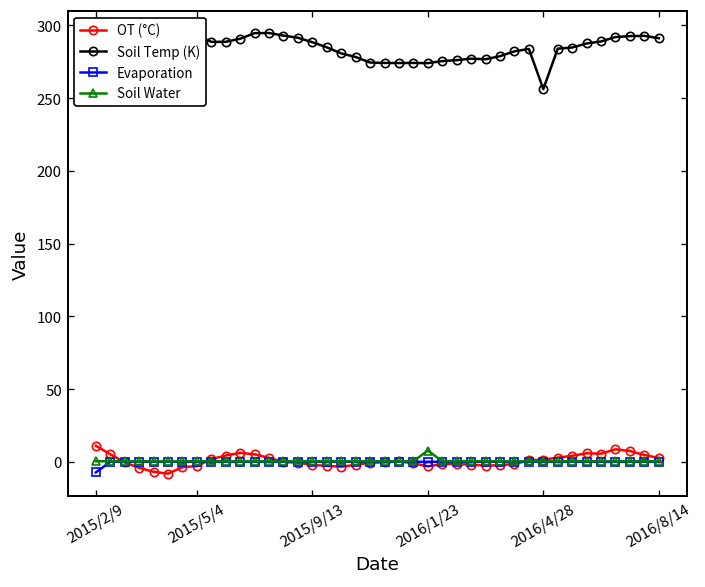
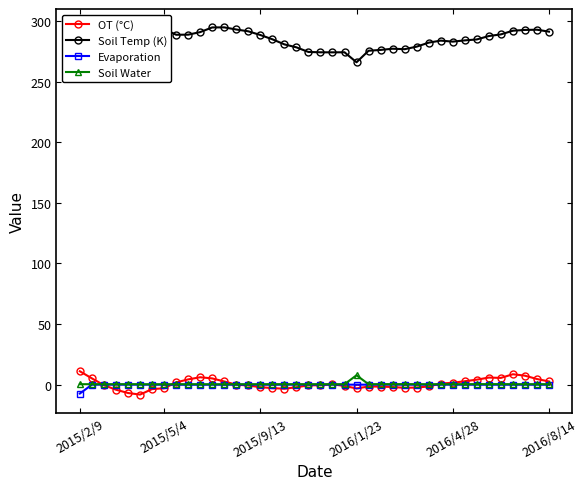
  {
    "OT (°C)": {
      "2015/2/9": 11,
      "2015/5/4": -3,
      "2016/1/23": -3,
      "2016/8/14": 3
    },
    "Soil Temp (K)": {
      "2015/9/13": 289,
-     "2016/1/23": 274,
-     "2016/4/28": 256,
+     "2016/1/23": 266,
+     "2016/4/28": 283,
      "2016/8/14": 291
    },
    "Evaporation": {
      "2015/2/9": -7,
      "2016/1/23": 0
    },
    "Soil Water": {
      "2015/2/9": 0,
      "2016/1/23": 8
    }
  }
